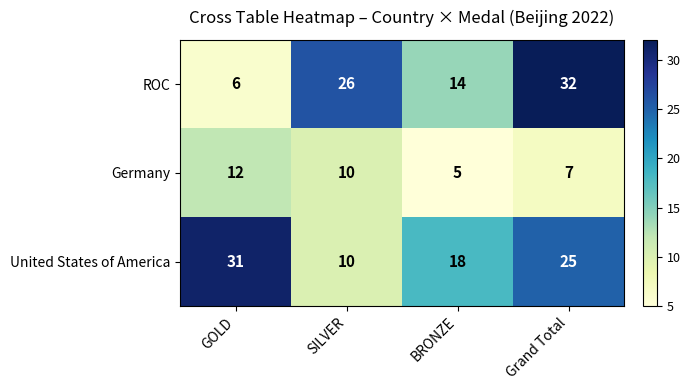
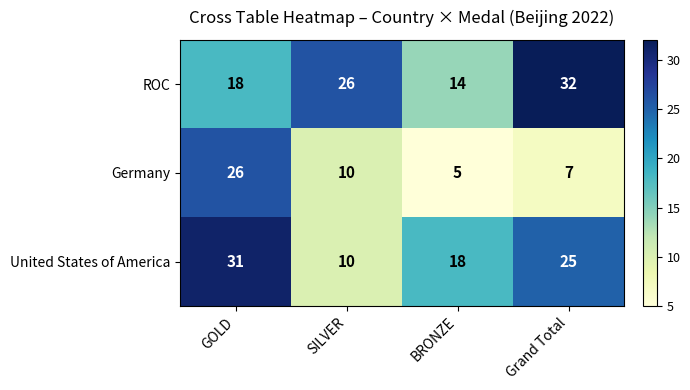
  {
    "ROC": {
-     "GOLD": 6,
+     "GOLD": 18,
      "SILVER": 26,
      "BRONZE": 14,
      "Grand Total": 32
    },
    "Germany": {
-     "GOLD": 12,
+     "GOLD": 26,
      "SILVER": 10,
      "BRONZE": 5,
      "Grand Total": 7
    },
    "United States of America": {
      "GOLD": 31,
      "SILVER": 10,
      "BRONZE": 18,
      "Grand Total": 25
    }
  }
